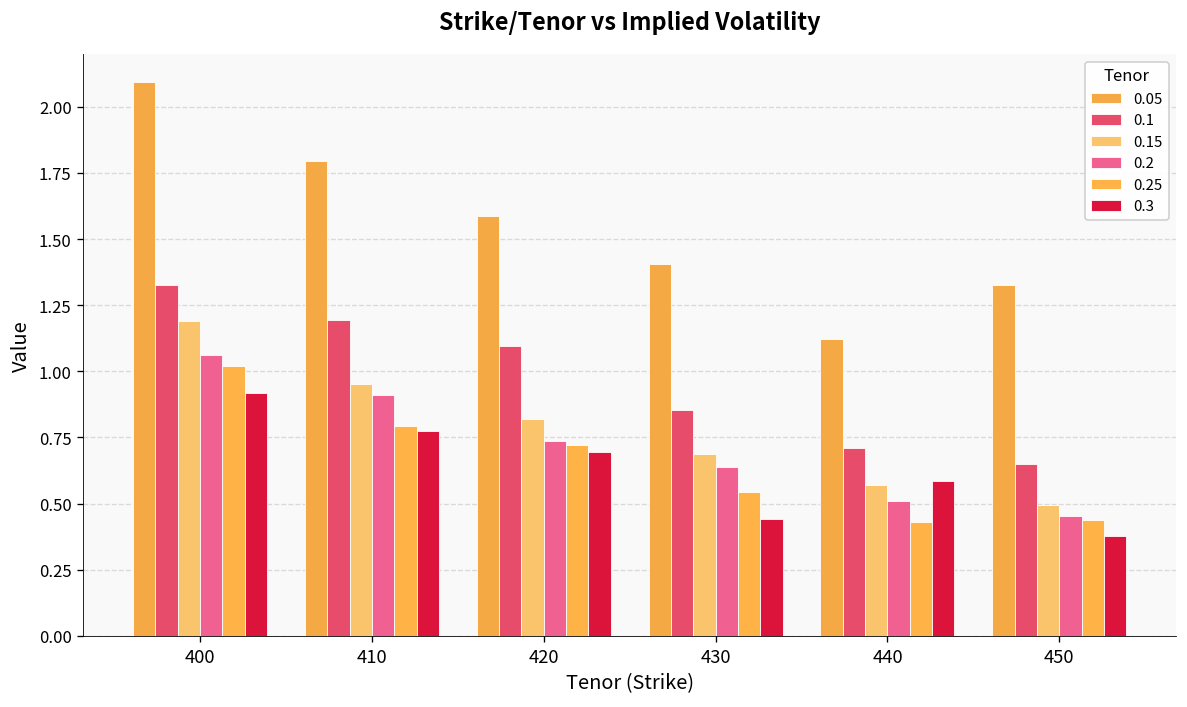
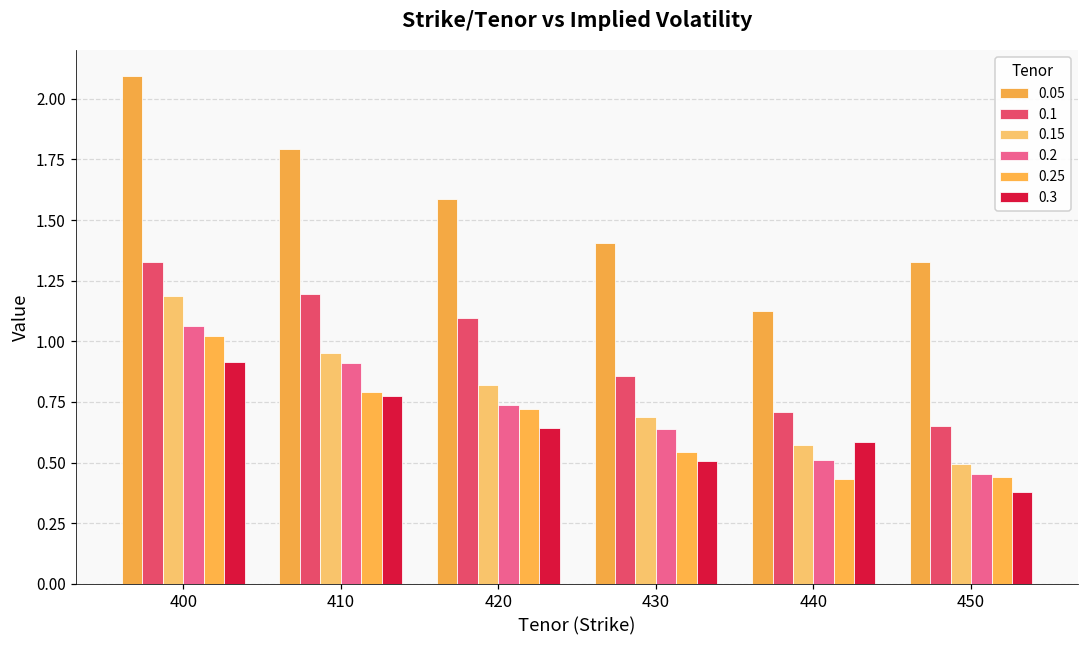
  {
    "0.3": {
      "400": 0.92,
      "410": 0.77,
-     "420": 0.69,
-     "430": 0.44,
+     "420": 0.64,
+     "430": 0.51,
      "440": 0.59,
      "450": 0.38
    }
  }
